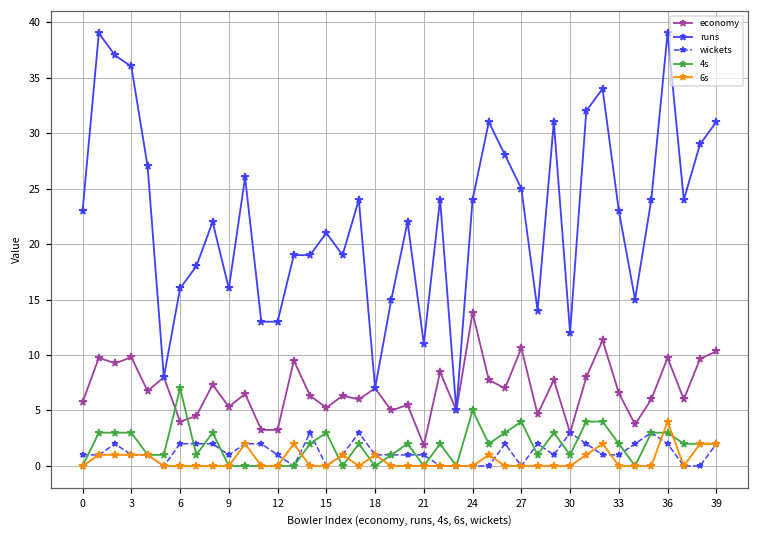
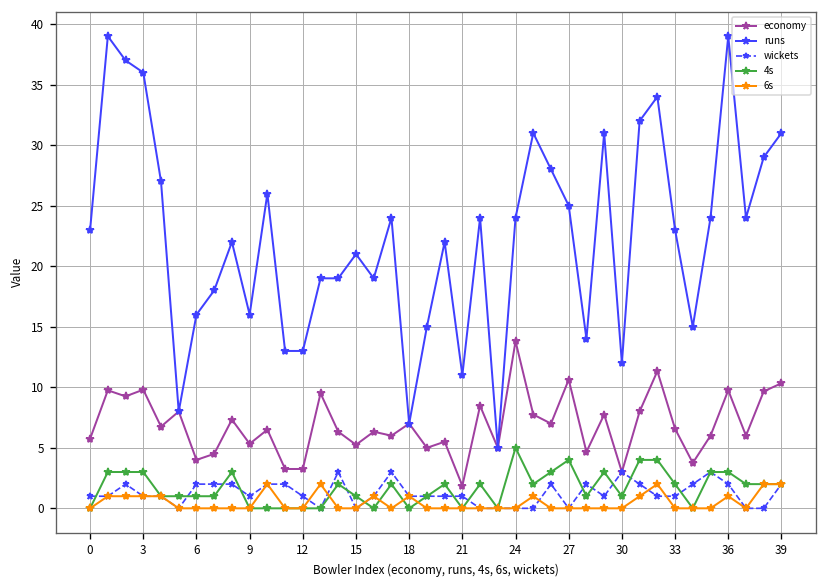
  {
    "economy": {
      "0": 5.8,
      "3": 10,
      "6": 4,
      "9": 5.3,
      "12": 3.3,
      "15": 5.3,
      "21": 2,
      "24": 14,
      "27": 10.6,
      "33": 6.6,
      "36": 9.8,
      "39": 10.3
    },
    "4s": {
      "3": 3,
-     "6": 7,
-     "15": 3,
+     "6": 1,
+     "15": 1,
      "18": 0,
      "24": 5,
      "27": 4,
      "30": 1,
      "33": 2,
      "36": 3
    },
    "6s": {
      "6": 0,
      "30": 0,
      "33": 0,
-     "36": 4
+     "36": 1
    }
  }
